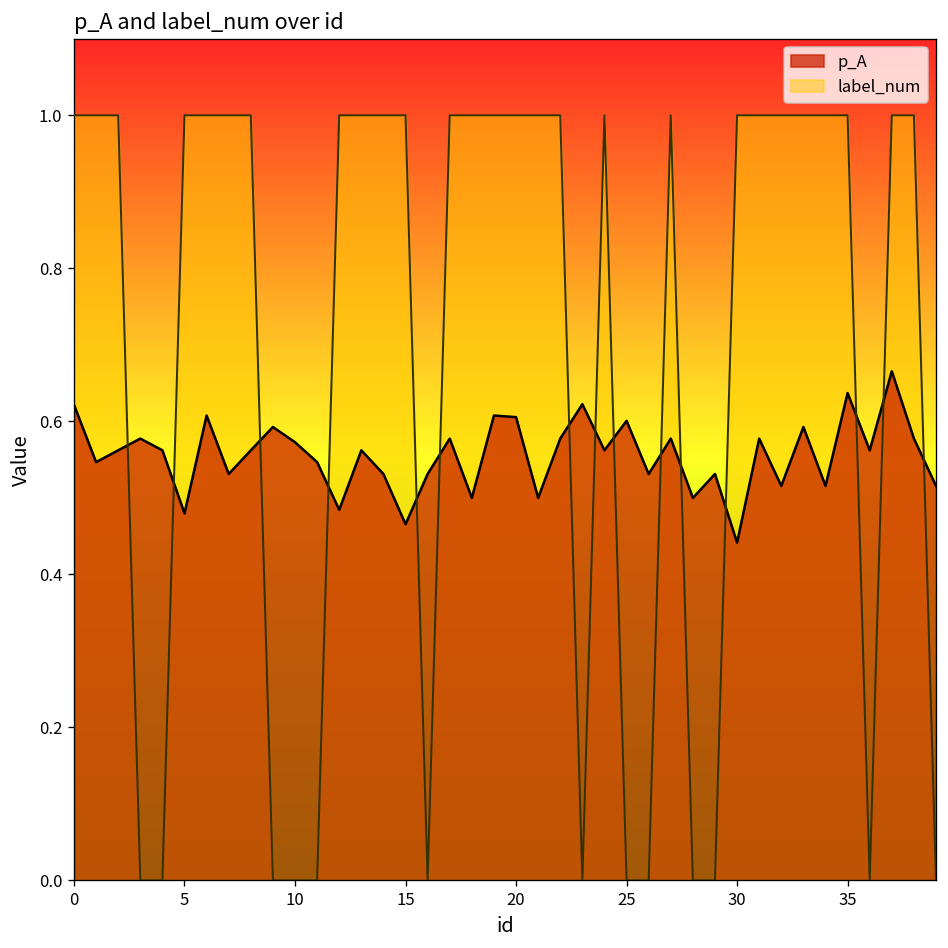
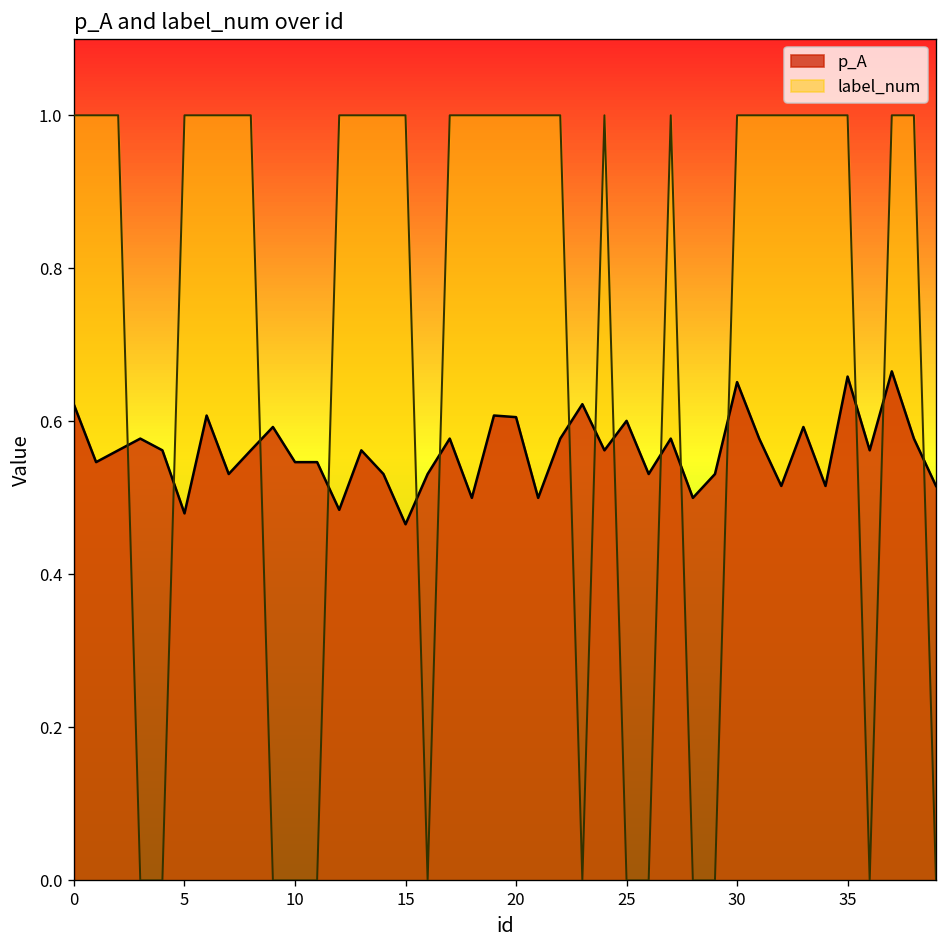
  {
    "p_A": {
      "0": 0.62,
      "5": 0.48,
-     "10": 0.57,
+     "10": 0.55,
      "15": 0.47,
      "20": 0.61,
      "25": 0.60,
-     "30": 0.44,
-     "35": 0.64
+     "30": 0.65,
+     "35": 0.66
    },
    "label_num": {
      "0": 1.00,
      "5": 1.00,
      "10": 0.00,
      "15": 1.00,
      "20": 1.00,
      "25": 0.00,
      "30": 1.00,
      "35": 1.00
    }
  }
